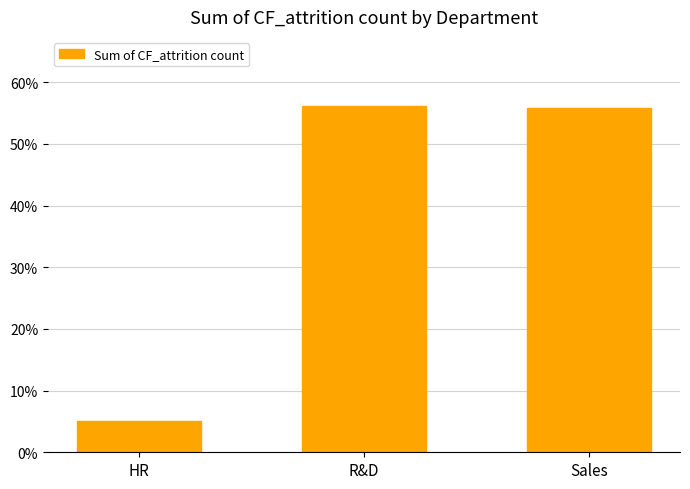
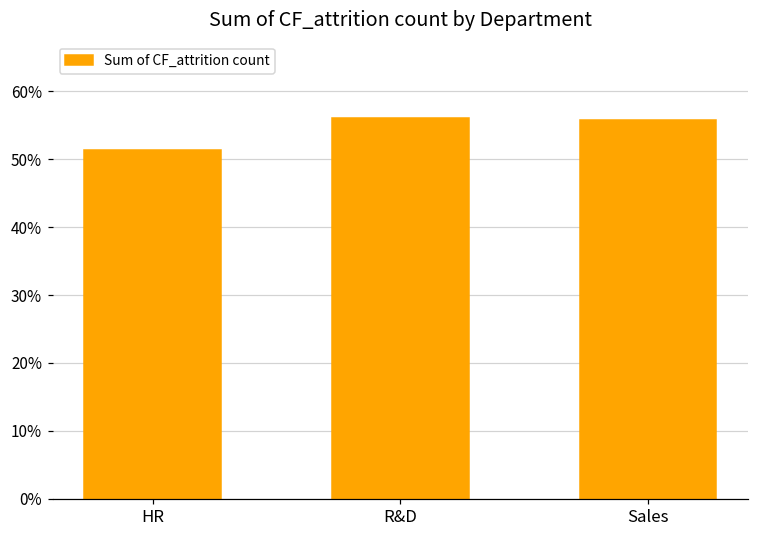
  {
-   "HR": "5%",
+   "HR": "51%",
    "R&D": "56%",
    "Sales": "56%"
  }
